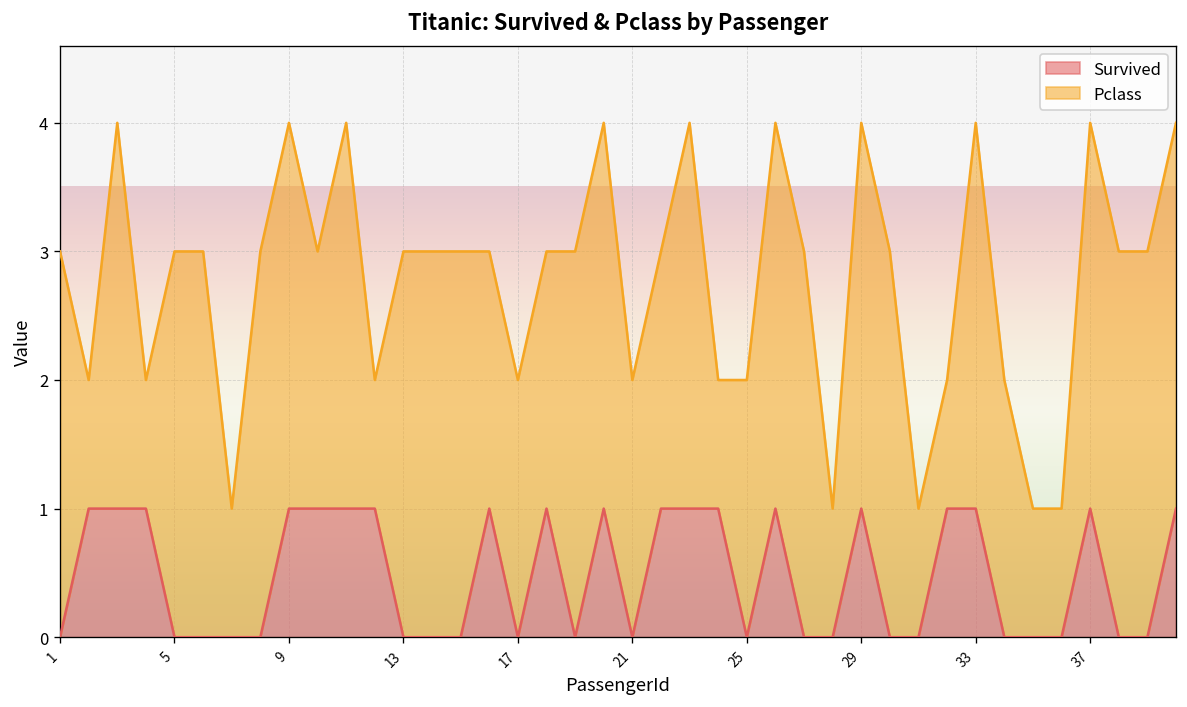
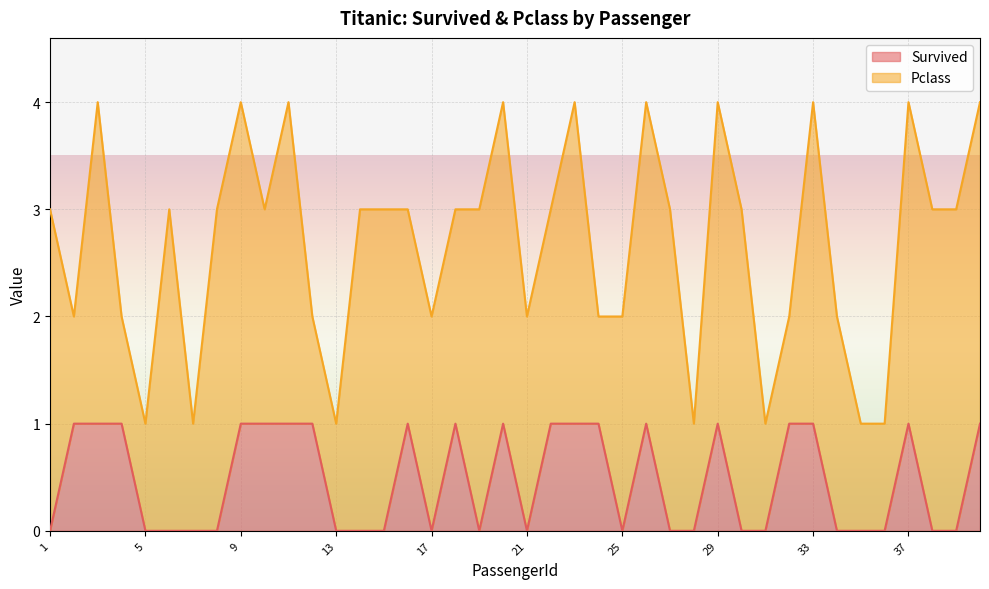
  {
    "Survived": {
      "1": 0,
      "5": 0,
      "9": 1,
      "13": 0,
      "17": 0,
      "21": 0,
      "25": 0,
      "29": 1,
      "33": 1,
      "37": 1
    },
    "Pclass": {
      "1": 3,
-     "5": 3,
+     "5": 1,
      "9": 3,
-     "13": 3,
+     "13": 1,
      "17": 2,
      "21": 2,
      "25": 2,
      "29": 3,
      "33": 3,
      "37": 3
    }
  }
